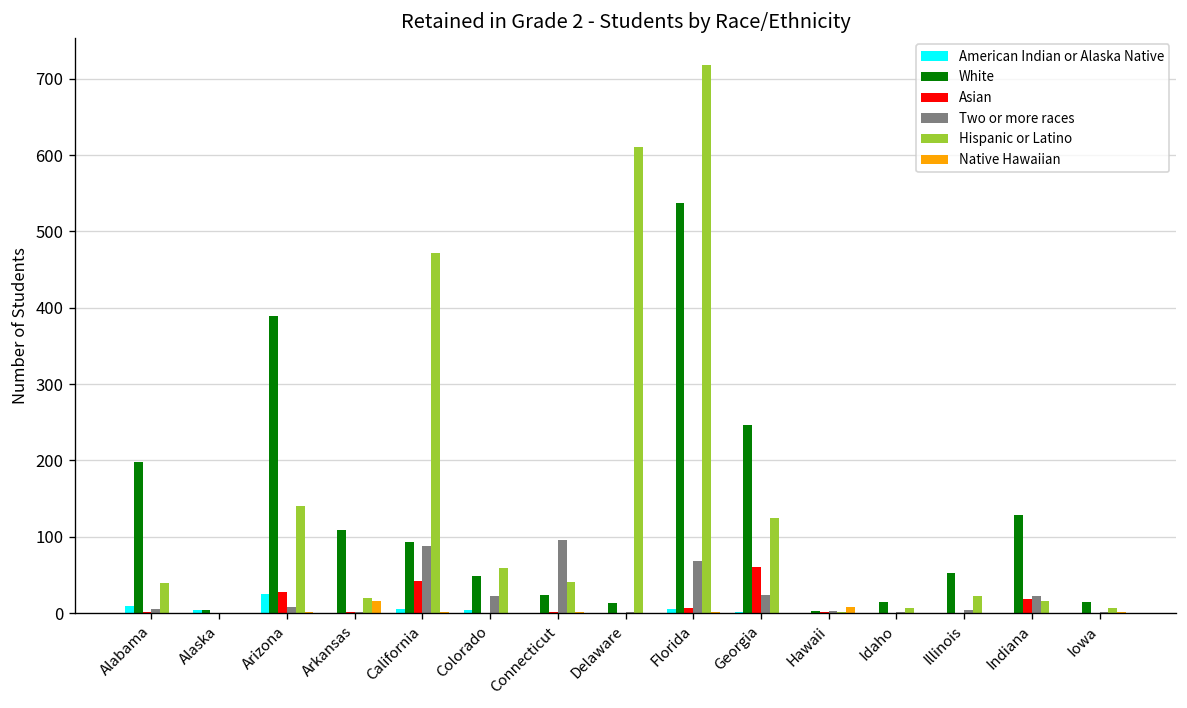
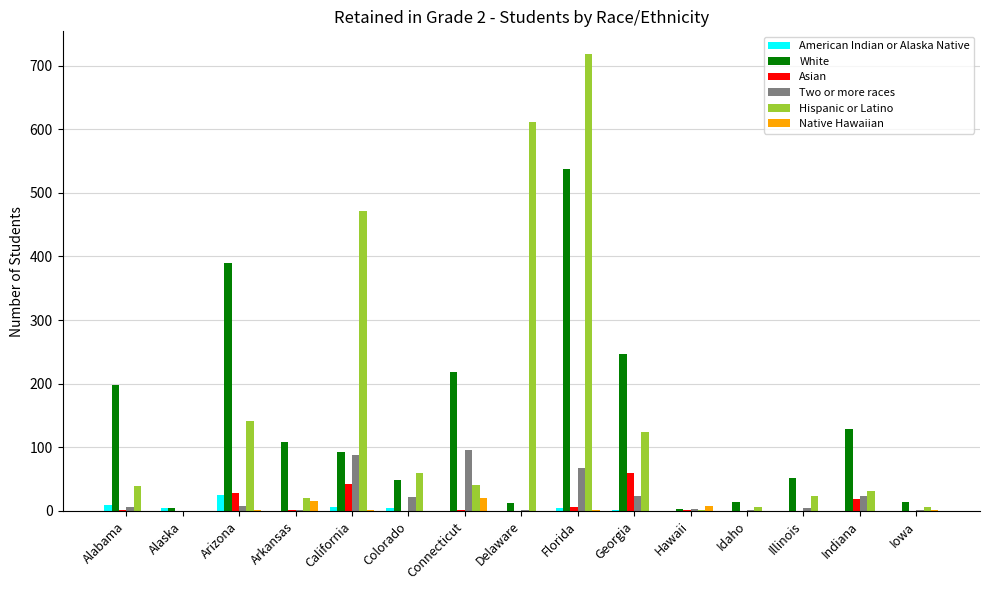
  {
    "American Indian or Alaska Native": {
      "Alabama": 10,
      "Alaska": 0,
      "Arizona": 30,
      "Arkansas": 0,
      "California": 10,
      "Colorado": 0,
      "Connecticut": 0,
      "Delaware": 0,
      "Florida": 10,
      "Hawaii": 0,
      "Idaho": 0,
      "Illinois": 0,
      "Indiana": 0,
      "Iowa": 0
    },
    "White": {
      "Alabama": 200,
      "Alaska": 0,
      "Arizona": 390,
      "Arkansas": 110,
      "California": 90,
      "Colorado": 50,
-     "Connecticut": 20,
+     "Connecticut": 220,
      "Delaware": 10,
      "Florida": 540,
      "Georgia": 250,
      "Idaho": 10,
      "Illinois": 50,
      "Indiana": 130,
      "Iowa": 10
    },
    "Asian": {
      "Alaska": 0,
      "Arizona": 30,
      "California": 40,
      "Colorado": 0,
      "Delaware": 0,
      "Florida": 10,
      "Georgia": 60,
      "Idaho": 0,
      "Illinois": 0,
      "Indiana": 20,
      "Iowa": 0
    },
    "Two or more races": {
      "Alabama": 10,
      "Alaska": 0,
      "Arizona": 10,
      "California": 90,
      "Colorado": 20,
      "Connecticut": 100,
      "Florida": 70,
      "Georgia": 20,
      "Illinois": 0,
      "Indiana": 20
    },
    "Hispanic or Latino": {
      "Alabama": 40,
      "Alaska": 0,
      "Arizona": 140,
      "Arkansas": 20,
      "California": 470,
      "Colorado": 60,
      "Connecticut": 40,
      "Delaware": 610,
      "Florida": 720,
      "Georgia": 120,
      "Idaho": 10,
      "Illinois": 20,
-     "Indiana": 20,
+     "Indiana": 30,
      "Iowa": 10
    },
    "Native Hawaiian": {
      "Alabama": 0,
      "Alaska": 0,
      "Arkansas": 20,
      "Colorado": 0,
-     "Connecticut": 0,
+     "Connecticut": 20,
      "Delaware": 0,
      "Georgia": 0,
      "Hawaii": 10,
      "Idaho": 0,
      "Illinois": 0,
      "Indiana": 0
    }
  }
